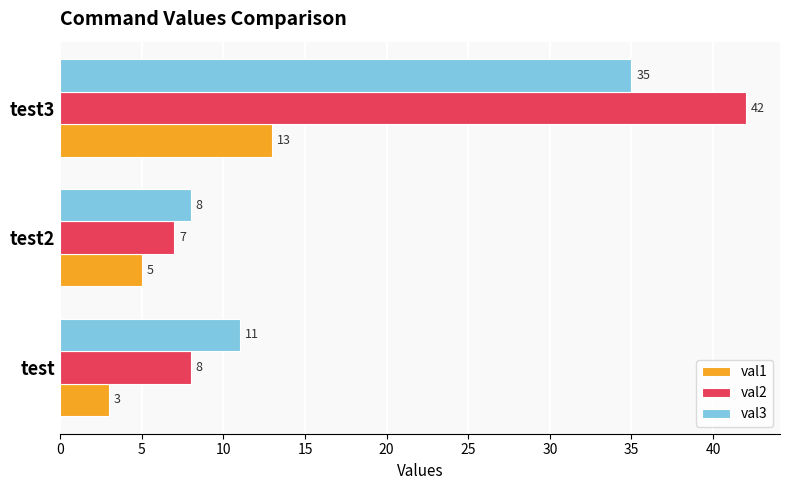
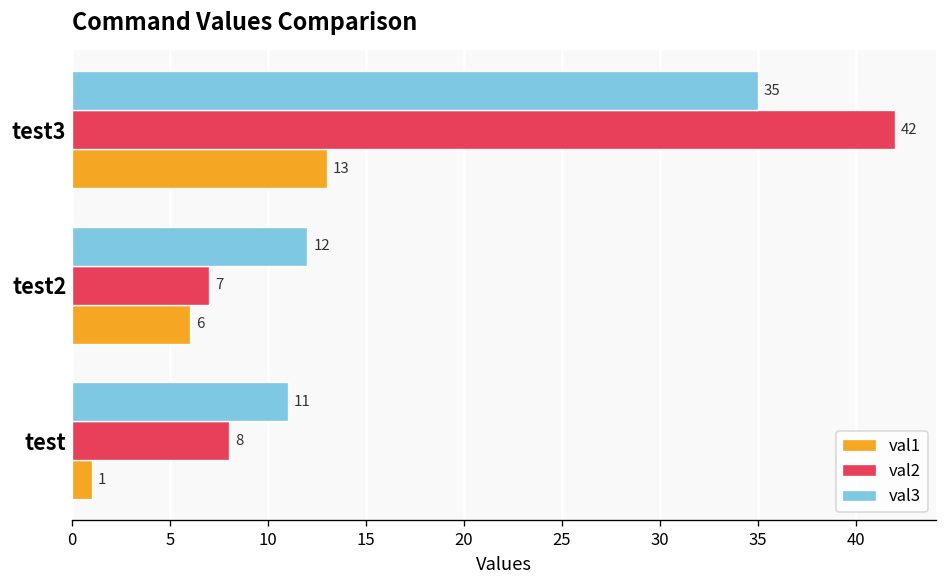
  {
    "val1": {
      "test3": 13,
-     "test2": 5,
-     "test": 3
+     "test2": 6,
+     "test": 1
    },
    "val2": {
      "test3": 42,
      "test2": 7,
      "test": 8
    },
    "val3": {
      "test3": 35,
-     "test2": 8,
+     "test2": 12,
      "test": 11
    }
  }
